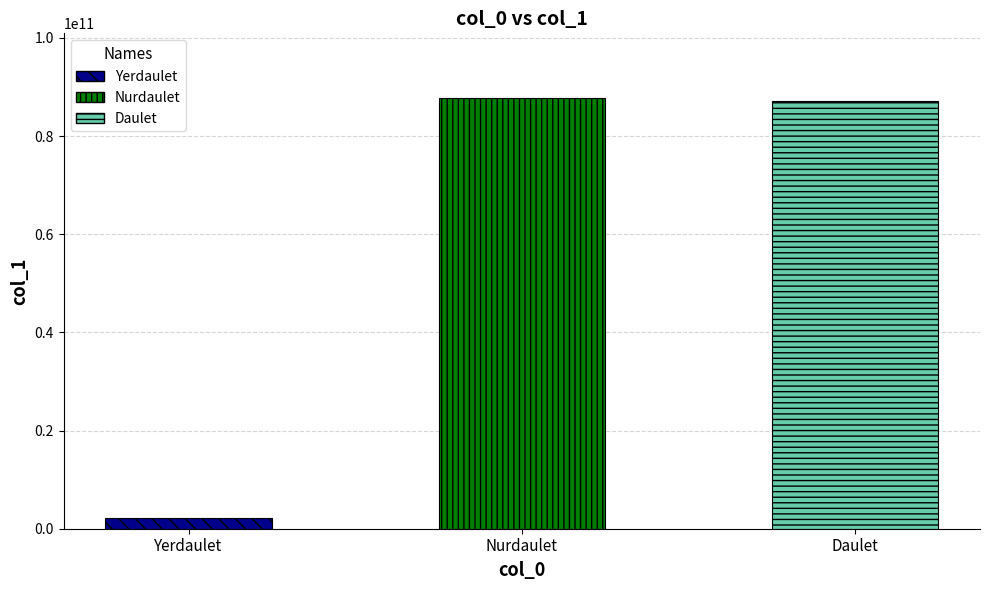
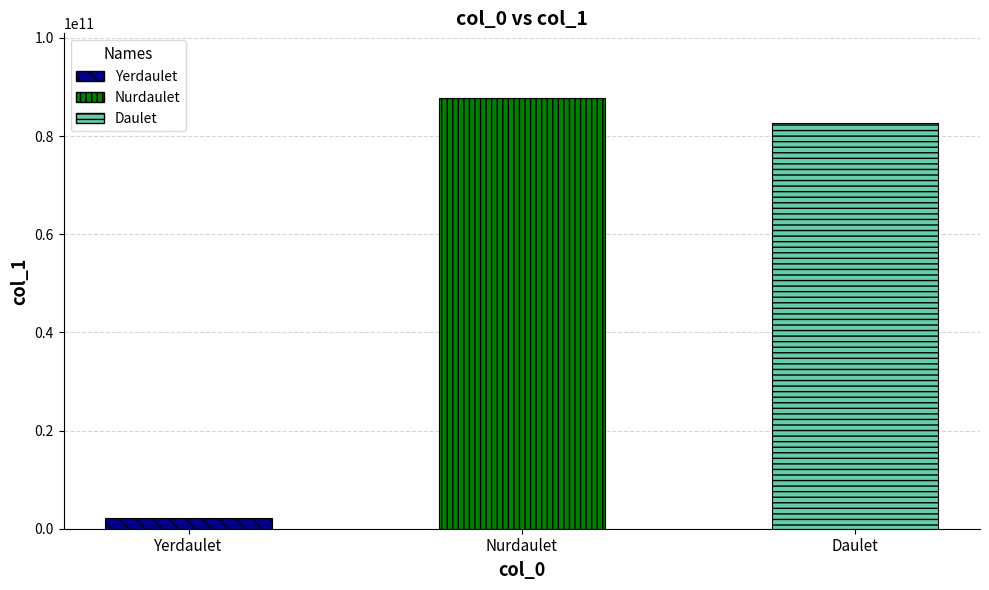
  {
    "Yerdaulet": 2000000000,
    "Nurdaulet": 88000000000,
-   "Daulet": 87000000000
+   "Daulet": 83000000000
  }
